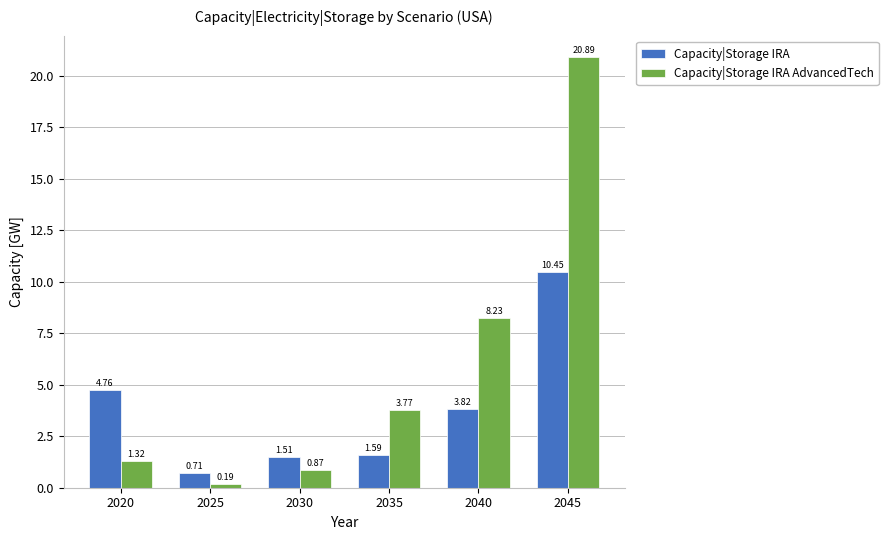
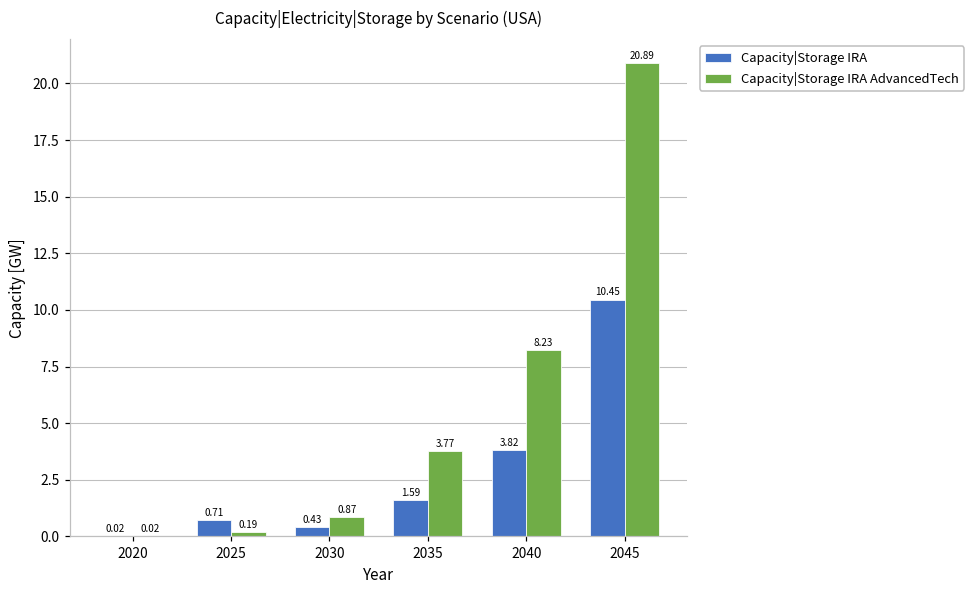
  {
    "Capacity|Storage IRA": {
-     "2020": 4.76,
+     "2020": 0.02,
      "2025": 0.71,
-     "2030": 1.51,
+     "2030": 0.43,
      "2035": 1.59,
      "2040": 3.82,
      "2045": 10.45
    },
    "Capacity|Storage IRA AdvancedTech": {
-     "2020": 1.32,
+     "2020": 0.02,
      "2025": 0.19,
      "2030": 0.87,
      "2035": 3.77,
      "2040": 8.23,
      "2045": 20.89
    }
  }
